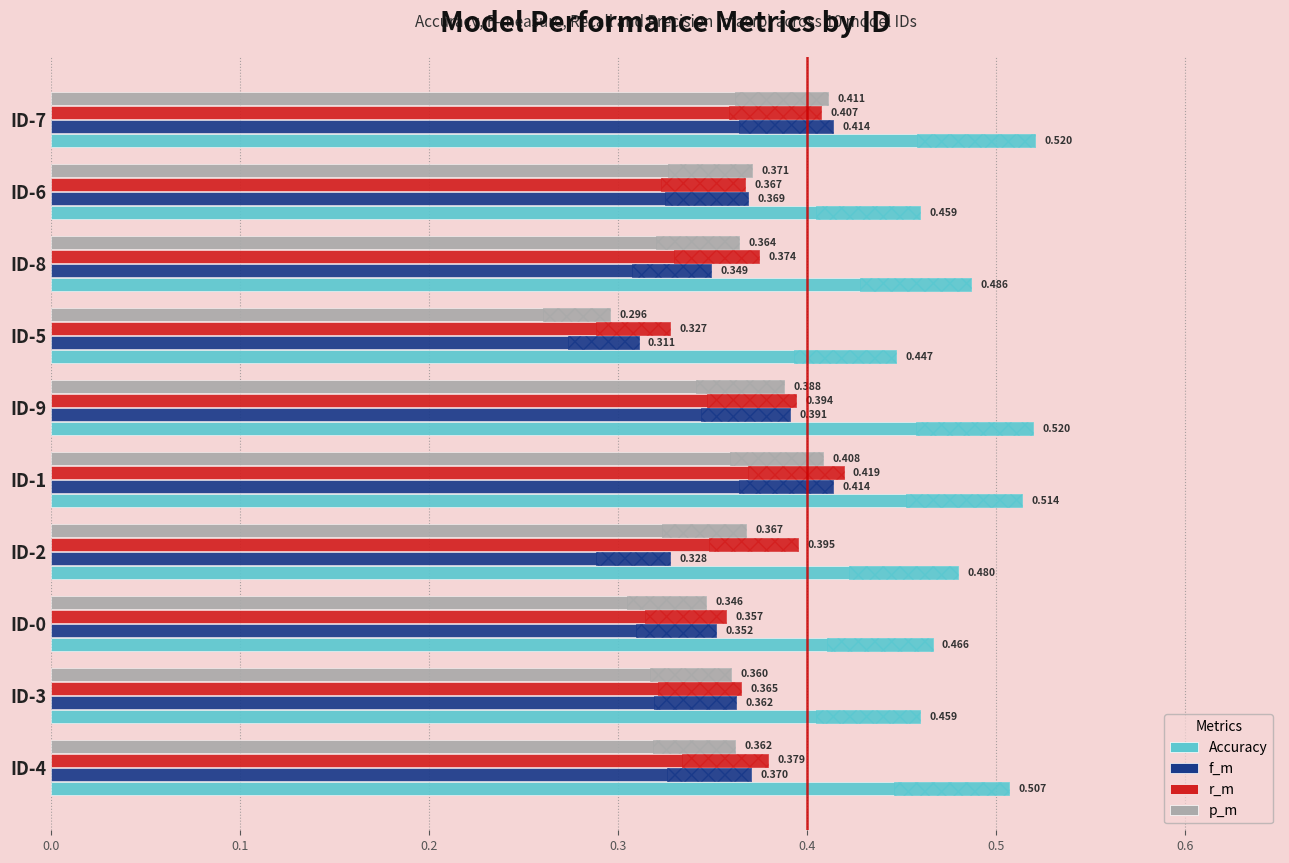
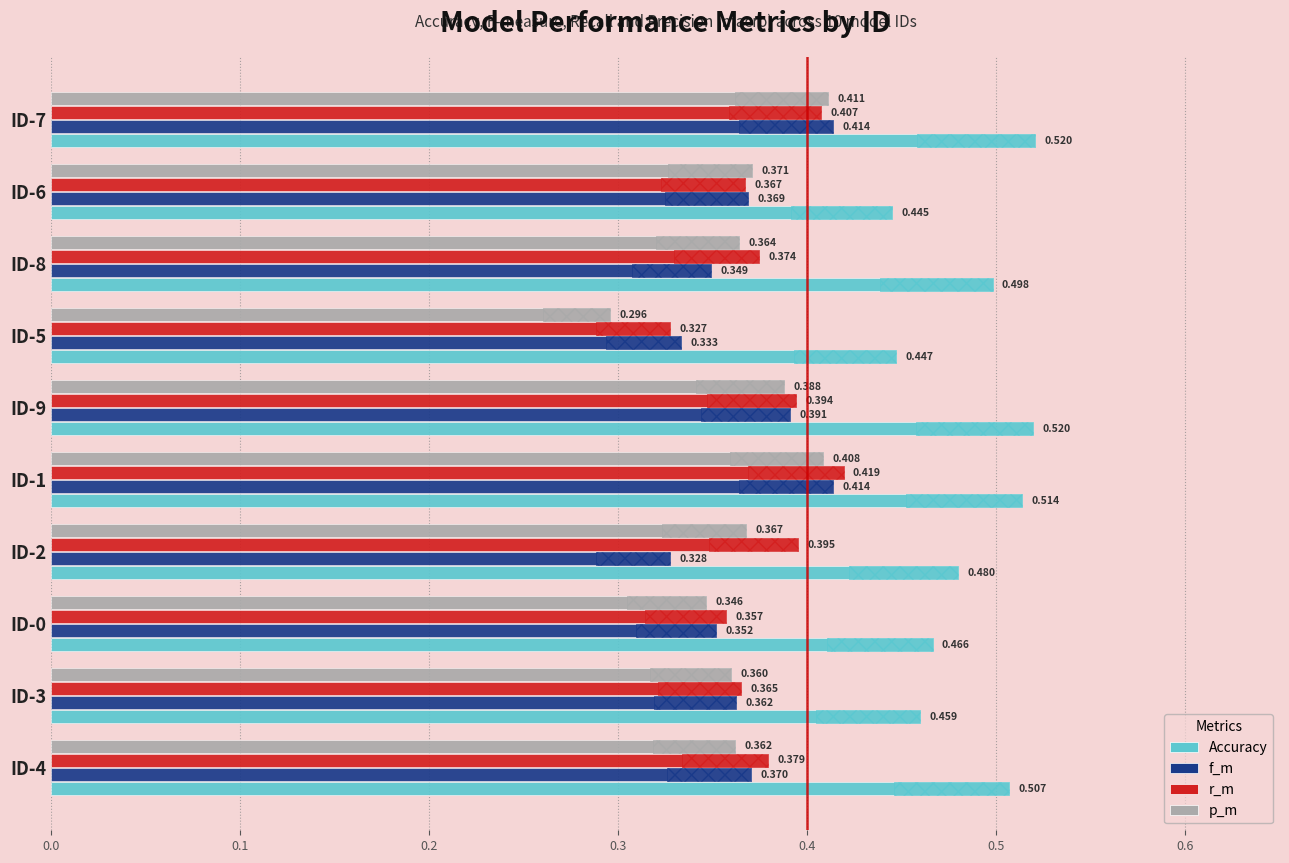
  {
    "Accuracy": {
      "ID-7": 0.520,
-     "ID-6": 0.459,
-     "ID-8": 0.486,
+     "ID-6": 0.445,
+     "ID-8": 0.498,
      "ID-5": 0.447,
      "ID-9": 0.520,
      "ID-1": 0.514,
      "ID-2": 0.480,
      "ID-0": 0.466,
      "ID-3": 0.459,
      "ID-4": 0.507
    },
    "f_m": {
      "ID-7": 0.414,
      "ID-6": 0.369,
      "ID-8": 0.349,
-     "ID-5": 0.311,
+     "ID-5": 0.333,
      "ID-9": 0.391,
      "ID-1": 0.414,
      "ID-2": 0.328,
      "ID-0": 0.352,
      "ID-3": 0.362,
      "ID-4": 0.370
    },
    "r_m": {
      "ID-7": 0.407,
      "ID-6": 0.367,
      "ID-8": 0.374,
      "ID-5": 0.327,
      "ID-9": 0.394,
      "ID-1": 0.419,
      "ID-2": 0.395,
      "ID-0": 0.357,
      "ID-3": 0.365,
      "ID-4": 0.379
    },
    "p_m": {
      "ID-7": 0.411,
      "ID-6": 0.371,
      "ID-8": 0.364,
      "ID-5": 0.296,
      "ID-9": 0.388,
      "ID-1": 0.408,
      "ID-2": 0.367,
      "ID-0": 0.346,
      "ID-3": 0.360,
      "ID-4": 0.362
    }
  }
